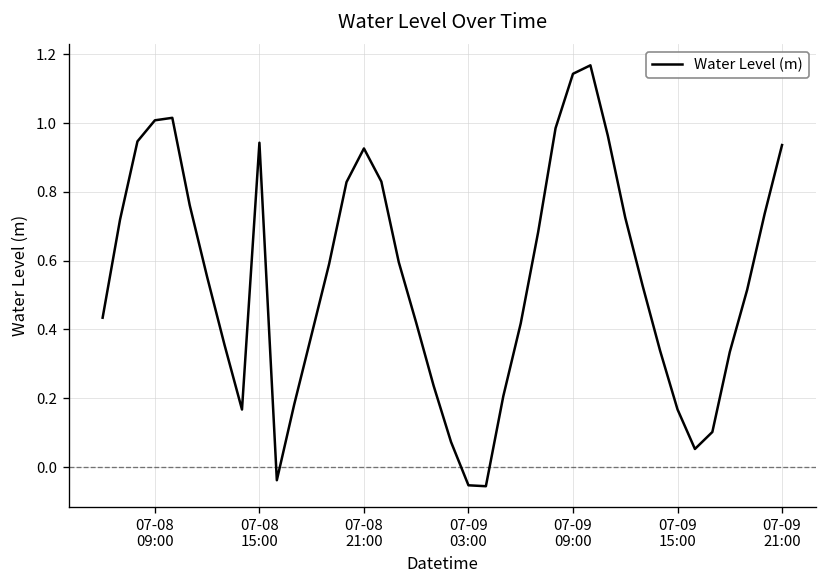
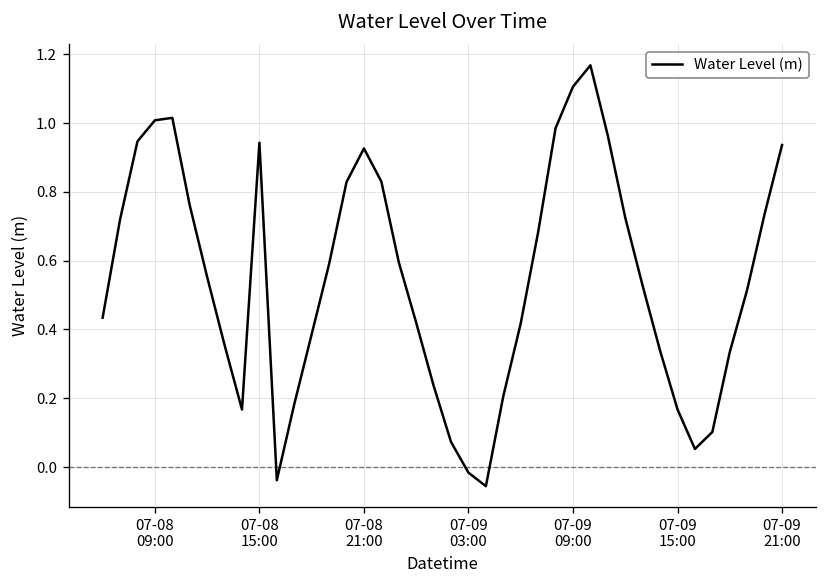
  {
    "07-08 09:00": 1.01,
    "07-08 15:00": 0.94,
    "07-08 21:00": 0.93,
-   "07-09 03:00": -0.05,
-   "07-09 09:00": 1.14,
+   "07-09 03:00": -0.02,
+   "07-09 09:00": 1.11,
    "07-09 15:00": 0.17,
    "07-09 21:00": 0.94
  }
